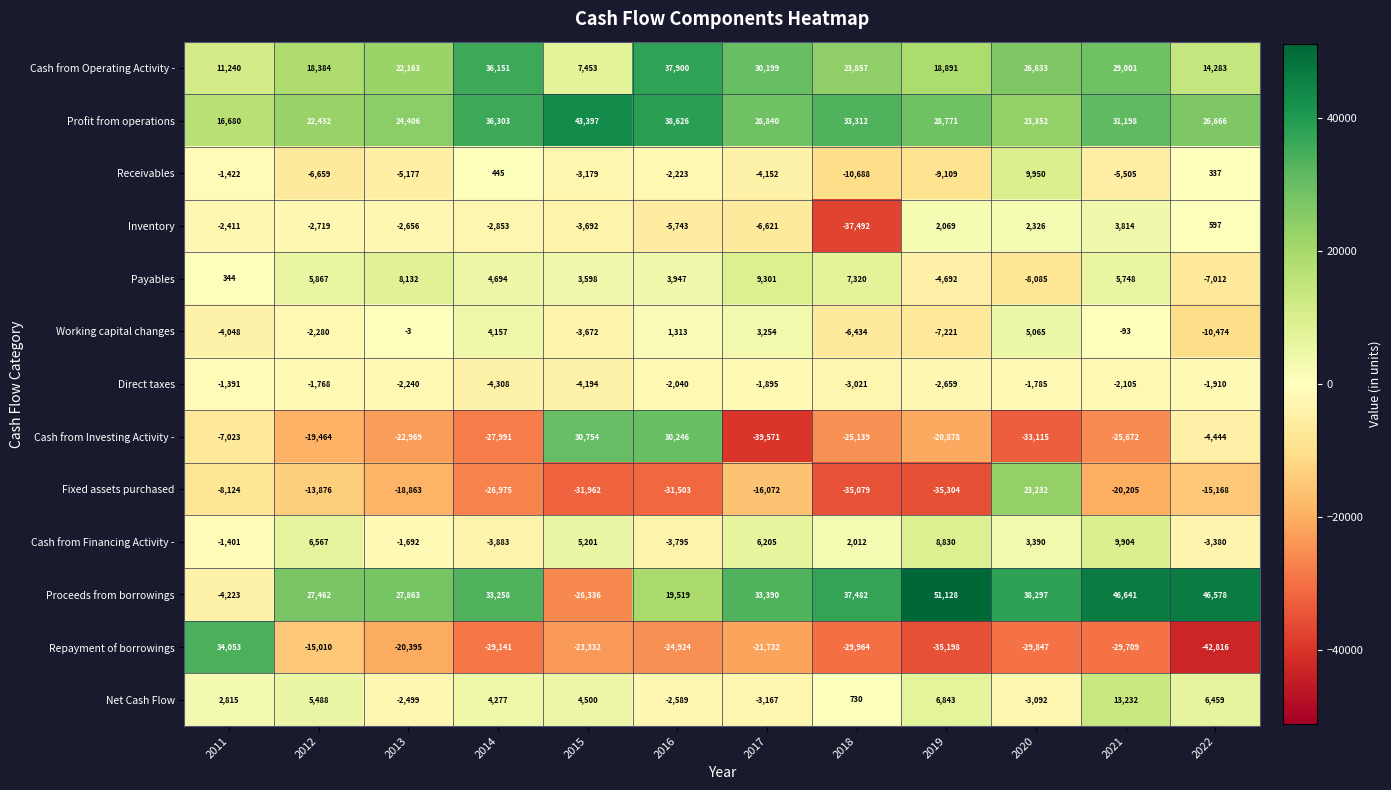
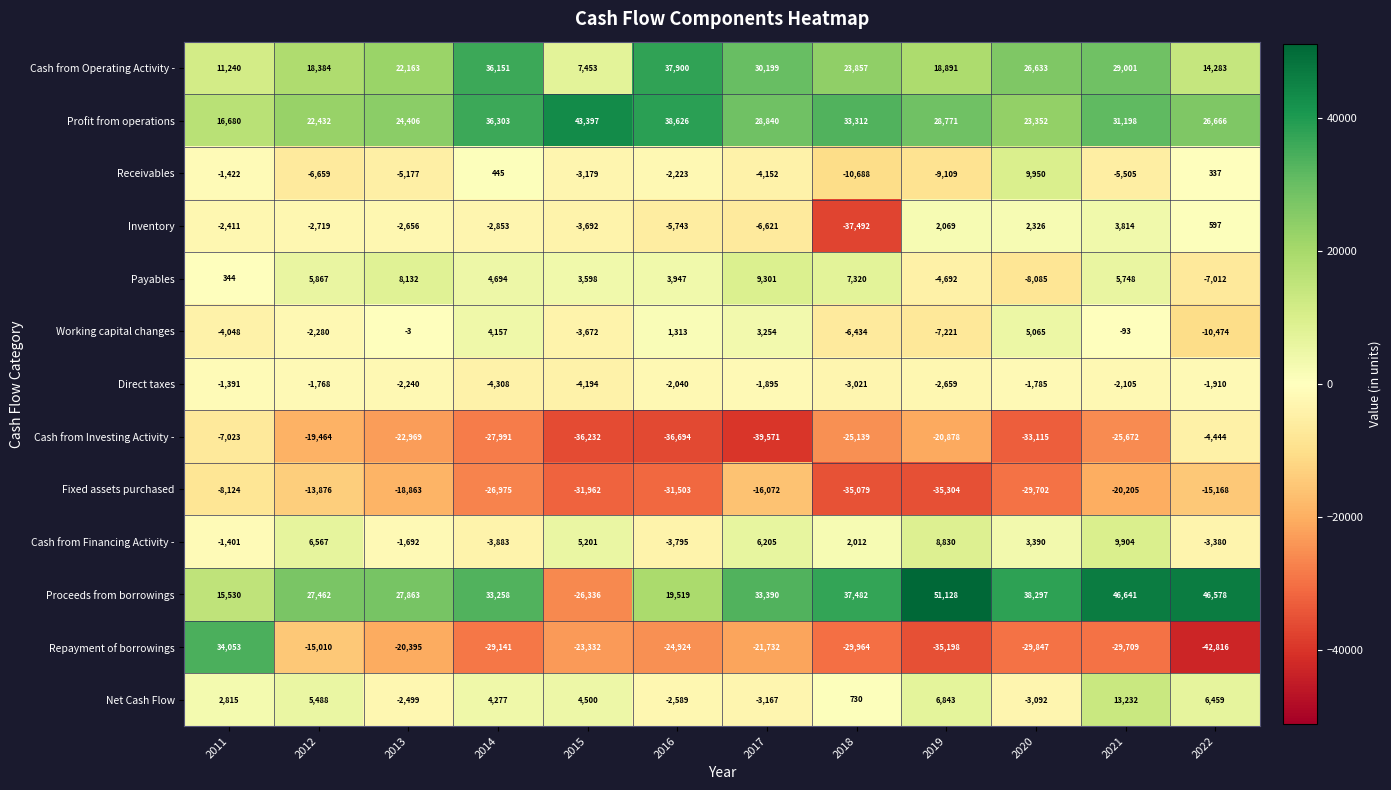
  {
    "Cash from Operating Activity -": {
      "2011": "11,240",
      "2012": "18,384",
      "2013": "22,163",
      "2014": "36,151",
      "2015": "7,453",
      "2016": "37,900",
      "2017": "30,199",
      "2018": "23,857",
      "2019": "18,891",
      "2020": "26,633",
      "2021": "29,001",
      "2022": "14,283"
    },
    "Profit from operations": {
      "2011": "16,680",
      "2012": "22,432",
      "2013": "24,406",
      "2014": "36,303",
      "2015": "43,397",
      "2016": "38,626",
      "2017": "28,840",
      "2018": "33,312",
      "2019": "28,771",
      "2020": "23,352",
      "2021": "31,198",
      "2022": "26,666"
    },
    "Receivables": {
      "2011": "-1,422",
      "2012": "-6,659",
      "2013": "-5,177",
      "2014": "445",
      "2015": "-3,179",
      "2016": "-2,223",
      "2017": "-4,152",
      "2018": "-10,688",
      "2019": "-9,109",
      "2020": "9,950",
      "2021": "-5,505",
      "2022": "337"
    },
    "Inventory": {
      "2011": "-2,411",
      "2012": "-2,719",
      "2013": "-2,656",
      "2014": "-2,853",
      "2015": "-3,692",
      "2016": "-5,743",
      "2017": "-6,621",
      "2018": "-37,492",
      "2019": "2,069",
      "2020": "2,326",
      "2021": "3,814",
      "2022": "597"
    },
    "Payables": {
      "2011": "344",
      "2012": "5,867",
      "2013": "8,132",
      "2014": "4,694",
      "2015": "3,598",
      "2016": "3,947",
      "2017": "9,301",
      "2018": "7,320",
      "2019": "-4,692",
      "2020": "-8,085",
      "2021": "5,748",
      "2022": "-7,012"
    },
    "Working capital changes": {
      "2011": "-4,048",
      "2012": "-2,280",
      "2013": "-3",
      "2014": "4,157",
      "2015": "-3,672",
      "2016": "1,313",
      "2017": "3,254",
      "2018": "-6,434",
      "2019": "-7,221",
      "2020": "5,065",
      "2021": "-93",
      "2022": "-10,474"
    },
    "Direct taxes": {
      "2011": "-1,391",
      "2012": "-1,768",
      "2013": "-2,240",
      "2014": "-4,308",
      "2015": "-4,194",
      "2016": "-2,040",
      "2017": "-1,895",
      "2018": "-3,021",
      "2019": "-2,659",
      "2020": "-1,785",
      "2021": "-2,105",
      "2022": "-1,910"
    },
    "Cash from Investing Activity -": {
      "2011": "-7,023",
      "2012": "-19,464",
      "2013": "-22,969",
      "2014": "-27,991",
-     "2015": "30,754",
-     "2016": "30,246",
+     "2015": "-36,232",
+     "2016": "-36,694",
      "2017": "-39,571",
      "2018": "-25,139",
      "2019": "-20,878",
      "2020": "-33,115",
      "2021": "-25,672",
      "2022": "-4,444"
    },
    "Fixed assets purchased": {
      "2011": "-8,124",
      "2012": "-13,876",
      "2013": "-18,863",
      "2014": "-26,975",
      "2015": "-31,962",
      "2016": "-31,503",
      "2017": "-16,072",
      "2018": "-35,079",
      "2019": "-35,304",
-     "2020": "23,232",
+     "2020": "-29,702",
      "2021": "-20,205",
      "2022": "-15,168"
    },
    "Cash from Financing Activity -": {
      "2011": "-1,401",
      "2012": "6,567",
      "2013": "-1,692",
      "2014": "-3,883",
      "2015": "5,201",
      "2016": "-3,795",
      "2017": "6,205",
      "2018": "2,012",
      "2019": "8,830",
      "2020": "3,390",
      "2021": "9,904",
      "2022": "-3,380"
    },
    "Proceeds from borrowings": {
-     "2011": "-4,223",
+     "2011": "15,530",
      "2012": "27,462",
      "2013": "27,863",
      "2014": "33,258",
      "2015": "-26,336",
      "2016": "19,519",
      "2017": "33,390",
      "2018": "37,482",
      "2019": "51,128",
      "2020": "38,297",
      "2021": "46,641",
      "2022": "46,578"
    },
    "Repayment of borrowings": {
      "2011": "34,053",
      "2012": "-15,010",
      "2013": "-20,395",
      "2014": "-29,141",
      "2015": "-23,332",
      "2016": "-24,924",
      "2017": "-21,732",
      "2018": "-29,964",
      "2019": "-35,198",
      "2020": "-29,847",
      "2021": "-29,709",
      "2022": "-42,816"
    },
    "Net Cash Flow": {
      "2011": "2,815",
      "2012": "5,488",
      "2013": "-2,499",
      "2014": "4,277",
      "2015": "4,500",
      "2016": "-2,589",
      "2017": "-3,167",
      "2018": "730",
      "2019": "6,843",
      "2020": "-3,092",
      "2021": "13,232",
      "2022": "6,459"
    }
  }
